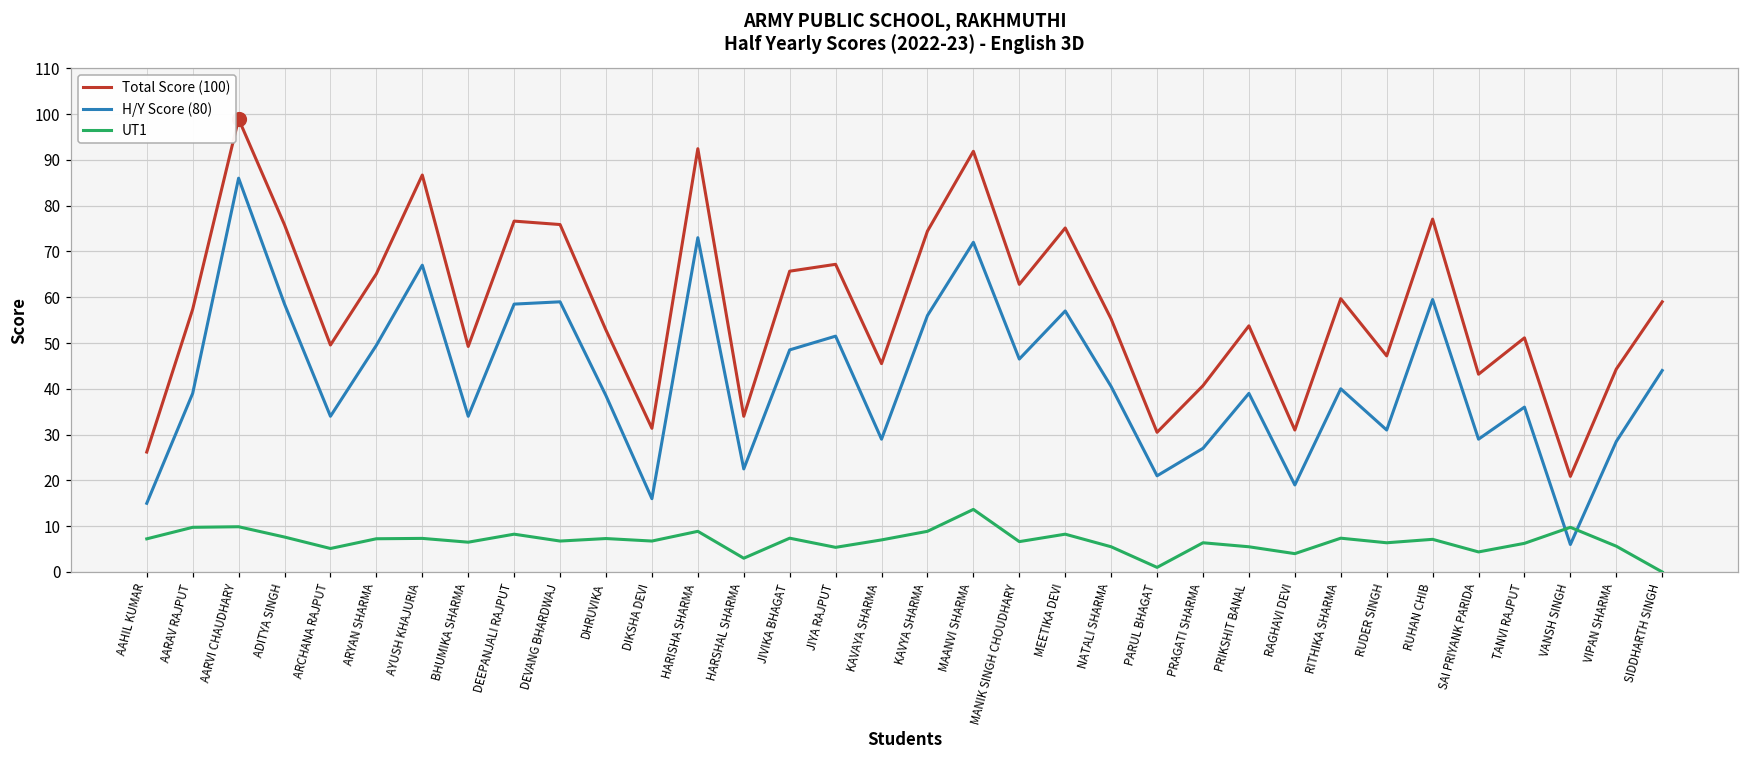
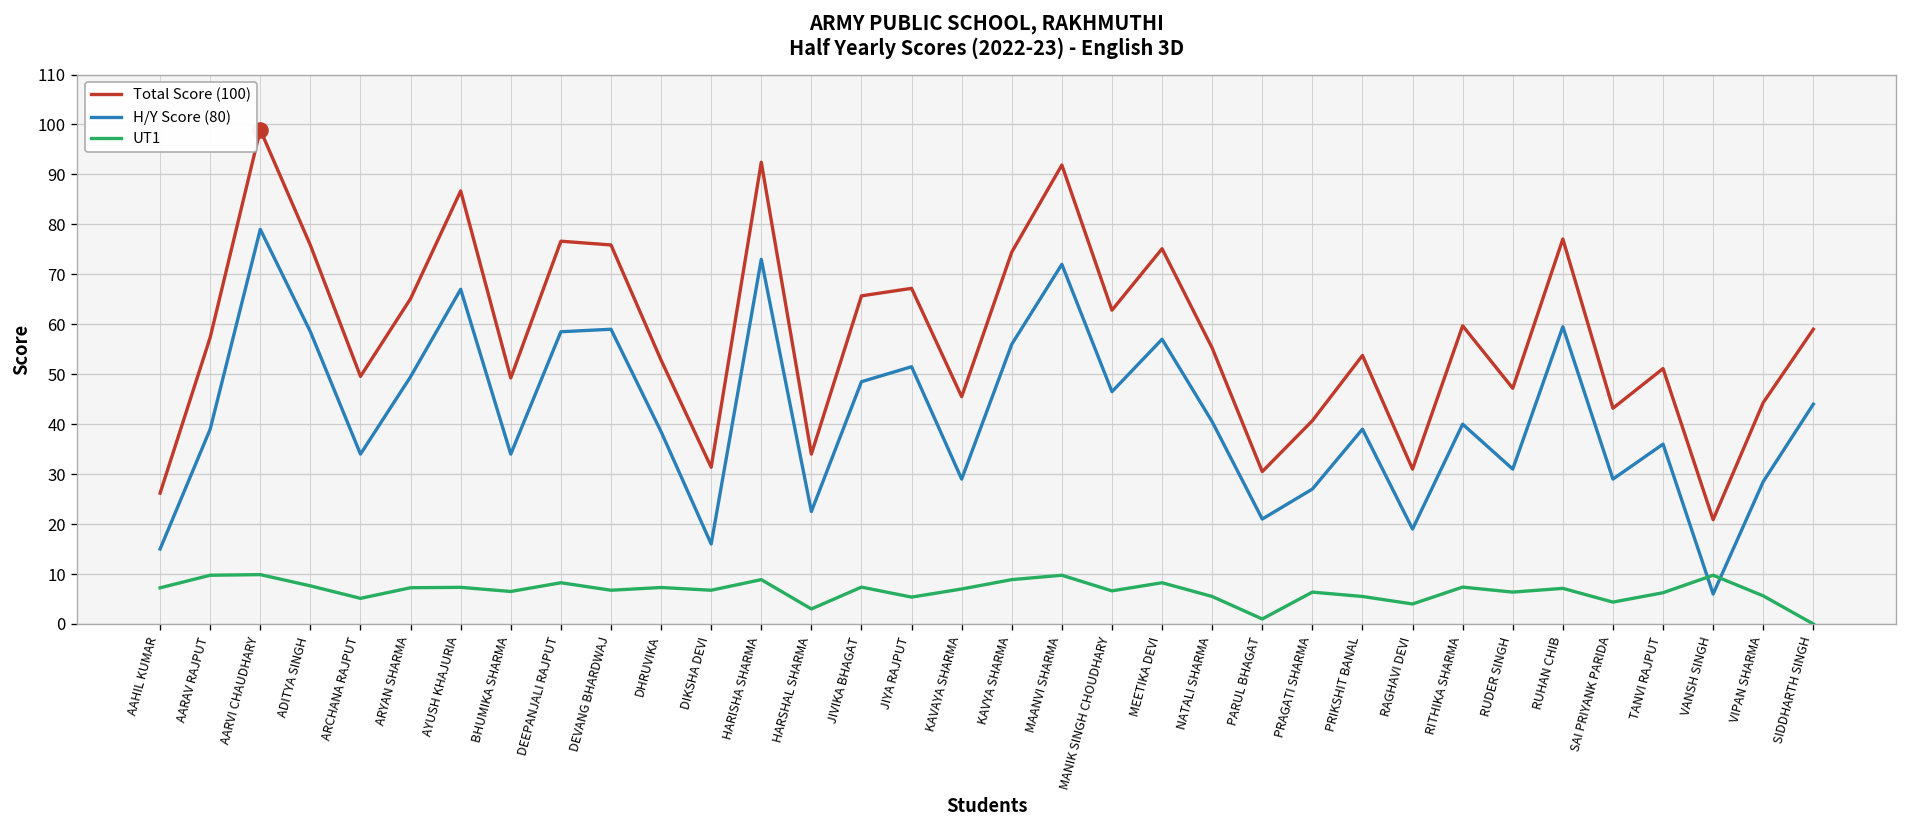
  {
    "H/Y Score (80)": {
      "AAHIL KUMAR": 15,
      "AARAV RAJPUT": 39,
-     "AARVI CHAUDHARY": 86,
+     "AARVI CHAUDHARY": 79,
      "ADITYA SINGH": 59,
      "ARCHANA RAJPUT": 34,
      "ARYAN SHARMA": 50,
      "AYUSH KHAJURIA": 67,
      "BHUMIKA SHARMA": 34,
      "DEEPANJALI RAJPUT": 59,
      "DEVANG BHARDWAJ": 59,
      "DHRUVIKA": 39,
      "DIKSHA DEVI": 16,
      "HARISHA SHARMA": 73,
      "HARSHAL SHARMA": 23,
      "JIVIKA BHAGAT": 49,
      "JIYA RAJPUT": 52,
      "KAVAYA SHARMA": 29,
      "KAVYA SHARMA": 56,
      "MAANVI SHARMA": 72,
      "MANIK SINGH CHOUDHARY": 47,
      "MEETIKA DEVI": 57,
      "NATALI SHARMA": 41,
      "PARUL BHAGAT": 21,
      "PRAGATI SHARMA": 27,
      "PRIKSHIT BANAL": 39,
      "RAGHAVI DEVI": 19,
      "RITHIKA SHARMA": 40,
      "RUDER SINGH": 31,
      "RUHAN CHIB": 60,
      "SAI PRIYANK PARIDA": 29,
      "TANVI RAJPUT": 36,
      "VANSH SINGH": 6,
      "VIPAN SHARMA": 29,
      "SIDDHARTH SINGH": 44
    },
    "UT1": {
      "AAHIL KUMAR": 7,
      "AARAV RAJPUT": 10,
      "AARVI CHAUDHARY": 10,
      "ADITYA SINGH": 8,
      "ARCHANA RAJPUT": 5,
      "ARYAN SHARMA": 7,
      "AYUSH KHAJURIA": 7,
      "BHUMIKA SHARMA": 7,
      "DEEPANJALI RAJPUT": 8,
      "DEVANG BHARDWAJ": 7,
      "DHRUVIKA": 7,
      "DIKSHA DEVI": 7,
      "HARISHA SHARMA": 9,
      "HARSHAL SHARMA": 3,
      "JIVIKA BHAGAT": 7,
      "JIYA RAJPUT": 5,
      "KAVAYA SHARMA": 7,
      "KAVYA SHARMA": 9,
-     "MAANVI SHARMA": 14,
+     "MAANVI SHARMA": 10,
      "MANIK SINGH CHOUDHARY": 7,
      "MEETIKA DEVI": 8,
      "NATALI SHARMA": 6,
      "PARUL BHAGAT": 1,
      "PRAGATI SHARMA": 6,
      "PRIKSHIT BANAL": 6,
      "RAGHAVI DEVI": 4,
      "RITHIKA SHARMA": 7,
      "RUDER SINGH": 6,
      "RUHAN CHIB": 7,
      "SAI PRIYANK PARIDA": 4,
      "TANVI RAJPUT": 6,
      "VANSH SINGH": 10,
      "VIPAN SHARMA": 6,
      "SIDDHARTH SINGH": 0
    }
  }
